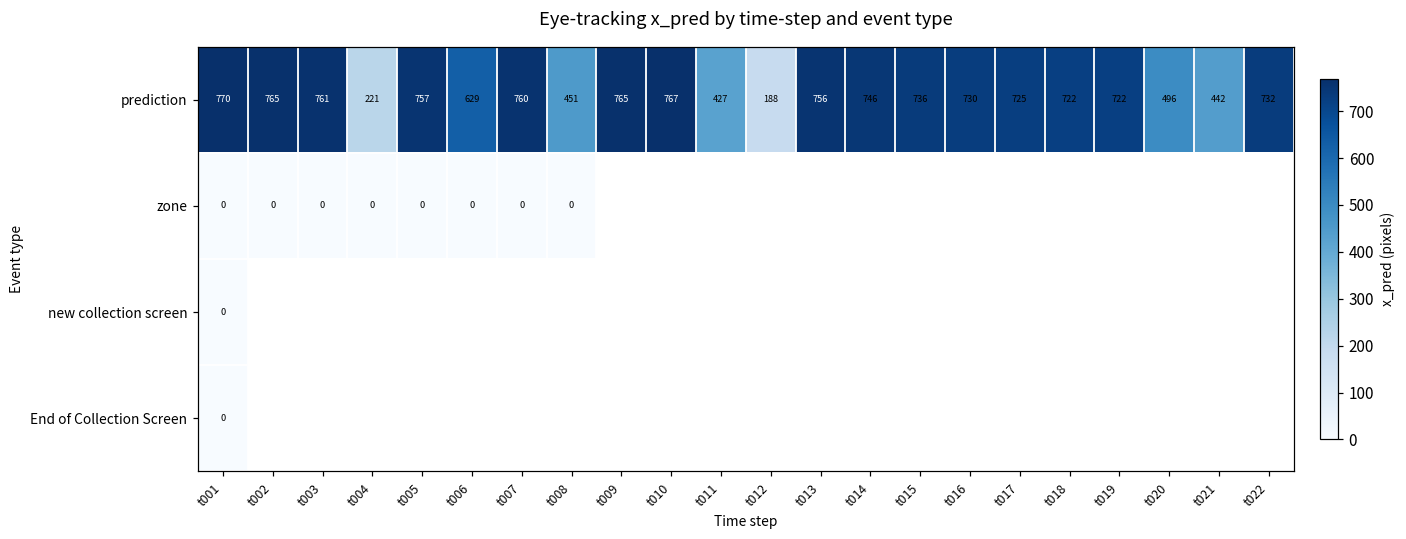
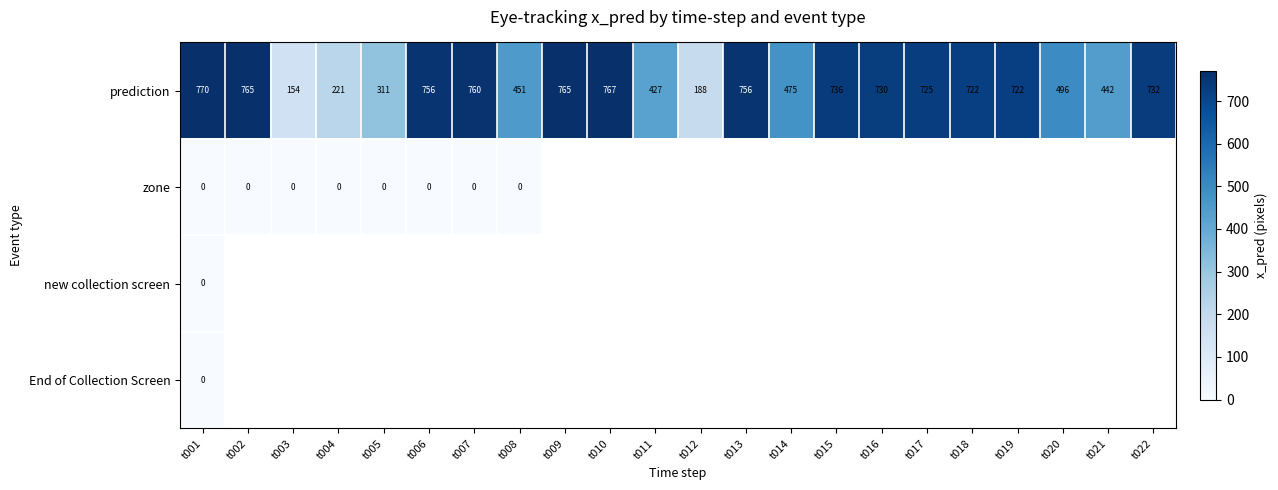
  {
    "prediction": {
      "t001": 770,
      "t002": 765,
-     "t003": 761,
+     "t003": 154,
      "t004": 221,
-     "t005": 757,
-     "t006": 629,
+     "t005": 311,
+     "t006": 756,
      "t007": 760,
      "t008": 451,
      "t009": 765,
      "t010": 767,
      "t011": 427,
      "t012": 188,
      "t013": 756,
-     "t014": 746,
+     "t014": 475,
      "t015": 736,
      "t016": 730,
      "t017": 725,
      "t018": 722,
      "t019": 722,
      "t020": 496,
      "t021": 442,
      "t022": 732
    },
    "zone": {
      "t001": 0,
      "t002": 0,
      "t003": 0,
      "t004": 0,
      "t005": 0,
      "t006": 0,
      "t007": 0,
      "t008": 0
    },
    "new collection screen": {
      "t001": 0
    },
    "End of Collection Screen": {
      "t001": 0
    }
  }
